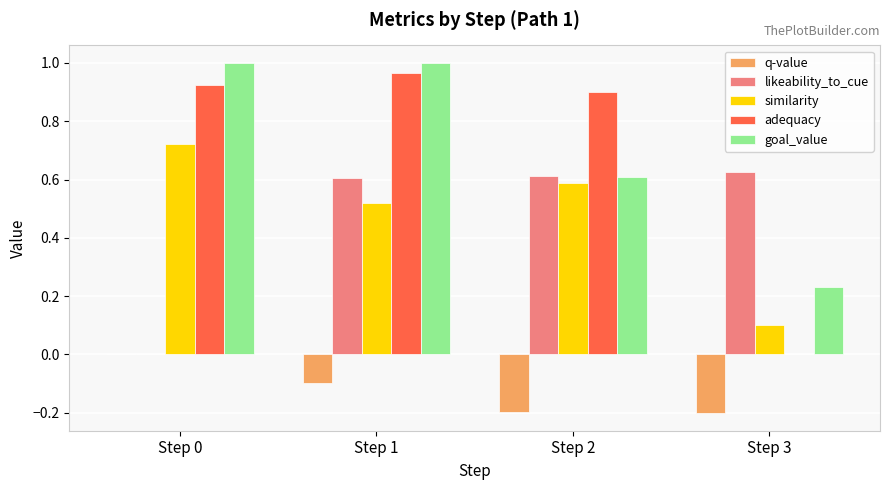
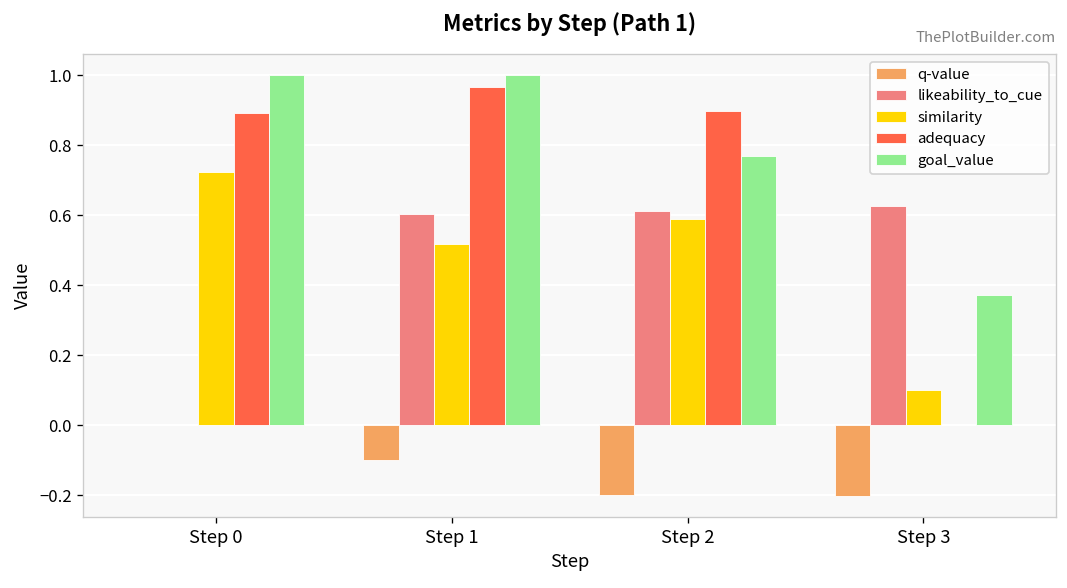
  {
    "similarity": {
      "Step 0": 0.72,
      "Step 1": 0.52,
      "Step 2": 0.59,
      "Step 3": 0.10
    },
    "adequacy": {
-     "Step 0": 0.92,
+     "Step 0": 0.89,
      "Step 1": 0.97,
      "Step 2": 0.90,
      "Step 3": 0.00
    },
    "goal_value": {
      "Step 0": 1.00,
      "Step 1": 1.00,
-     "Step 2": 0.61,
-     "Step 3": 0.23
+     "Step 2": 0.77,
+     "Step 3": 0.37
    }
  }
